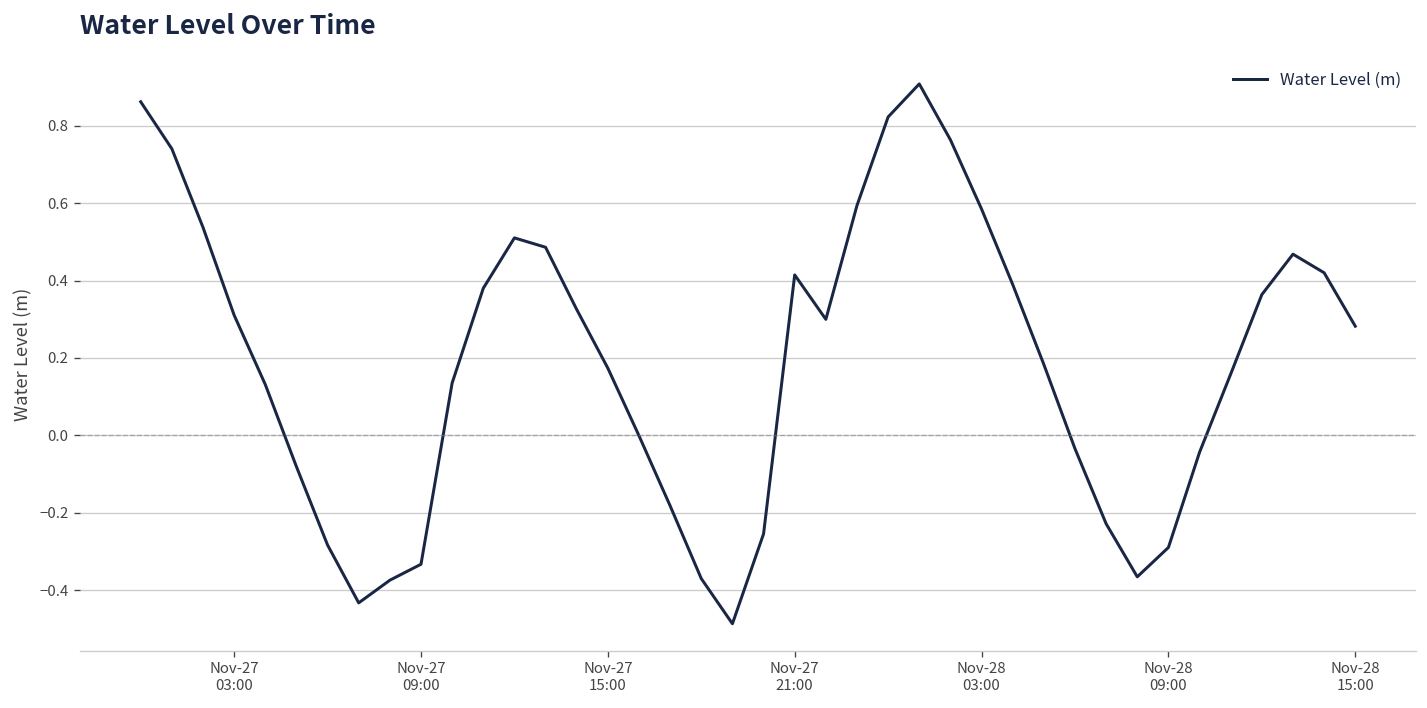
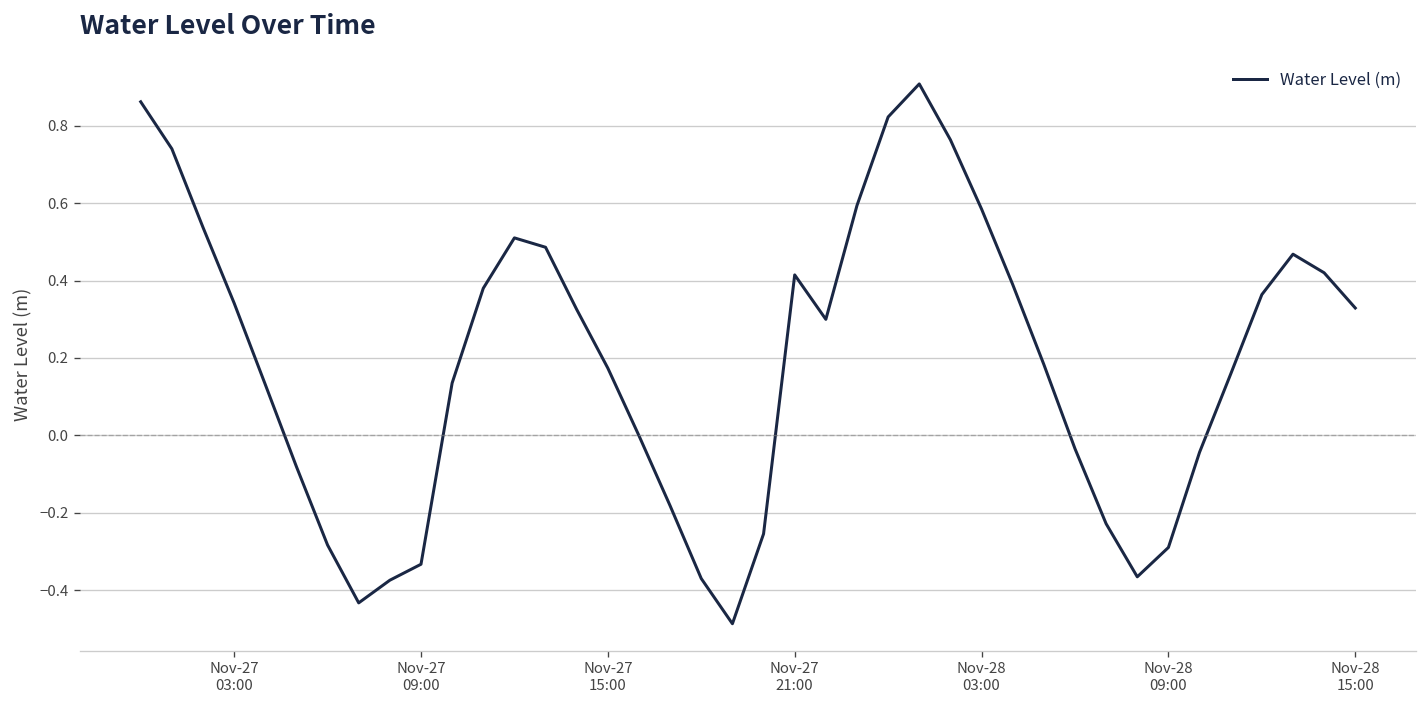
  {
-   "Nov-27 03:00": 0.31,
+   "Nov-27 03:00": 0.34,
    "Nov-27 09:00": -0.33,
    "Nov-27 15:00": 0.17,
    "Nov-27 21:00": 0.41,
    "Nov-28 03:00": 0.58,
    "Nov-28 09:00": -0.29,
-   "Nov-28 15:00": 0.28
+   "Nov-28 15:00": 0.33
  }
